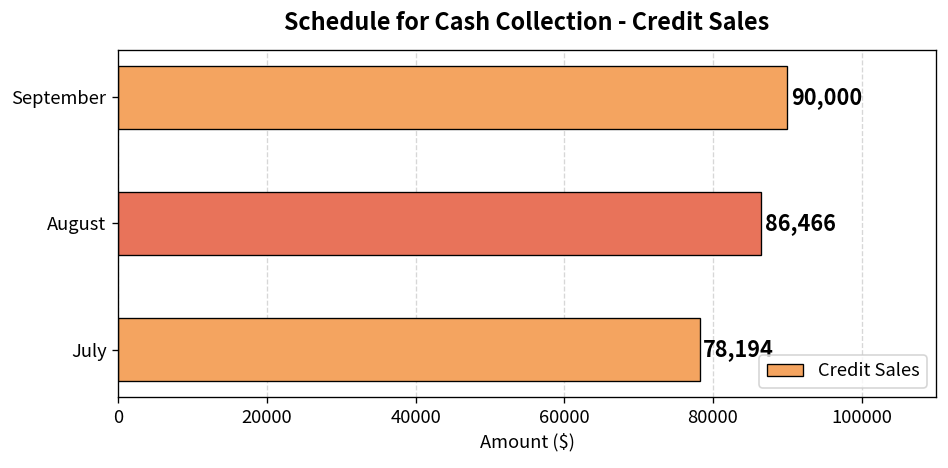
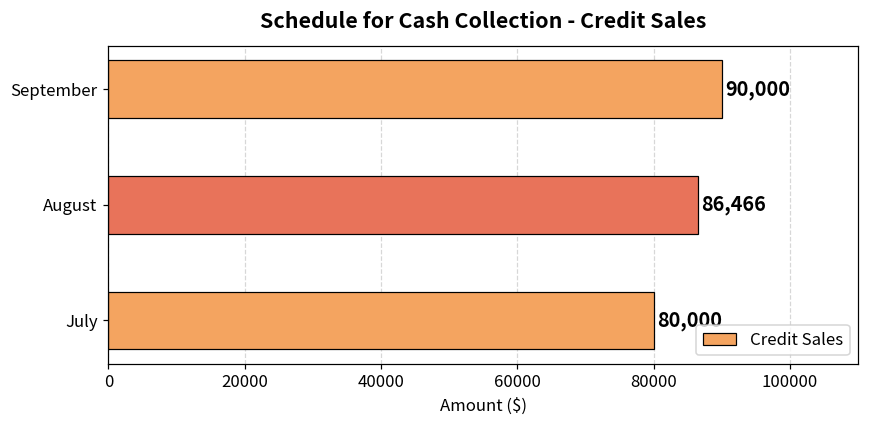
  {
    "September": "90,000",
    "August": "86,466",
-   "July": "78,194"
+   "July": "80,000"
  }
